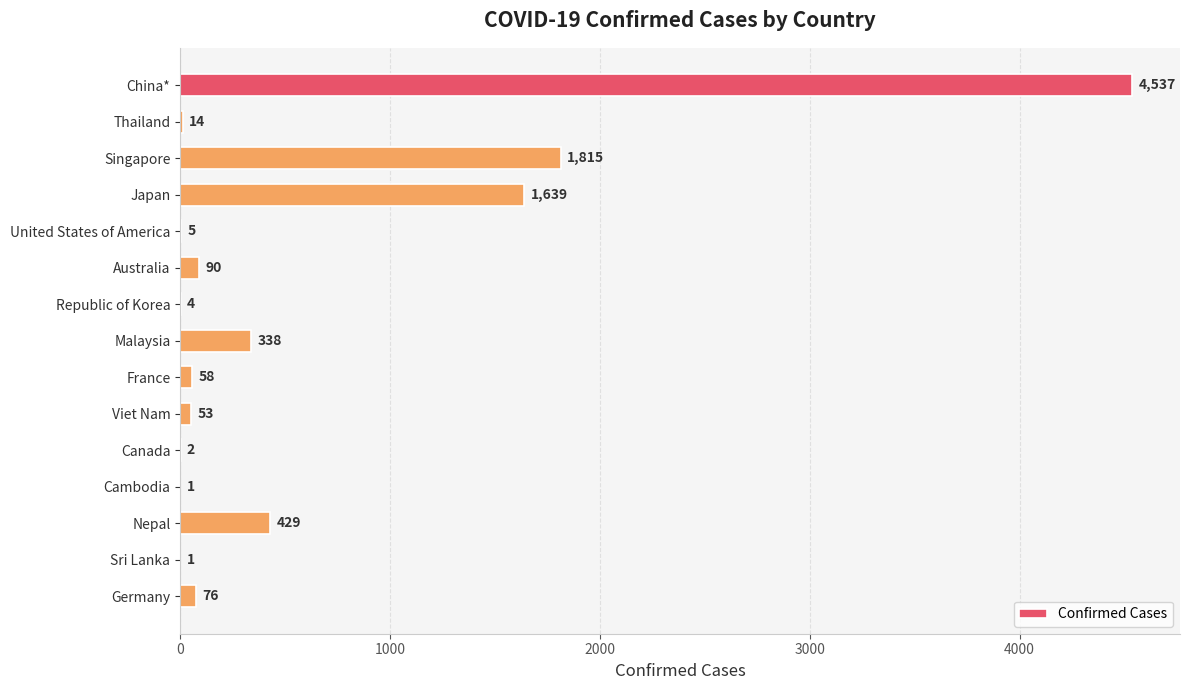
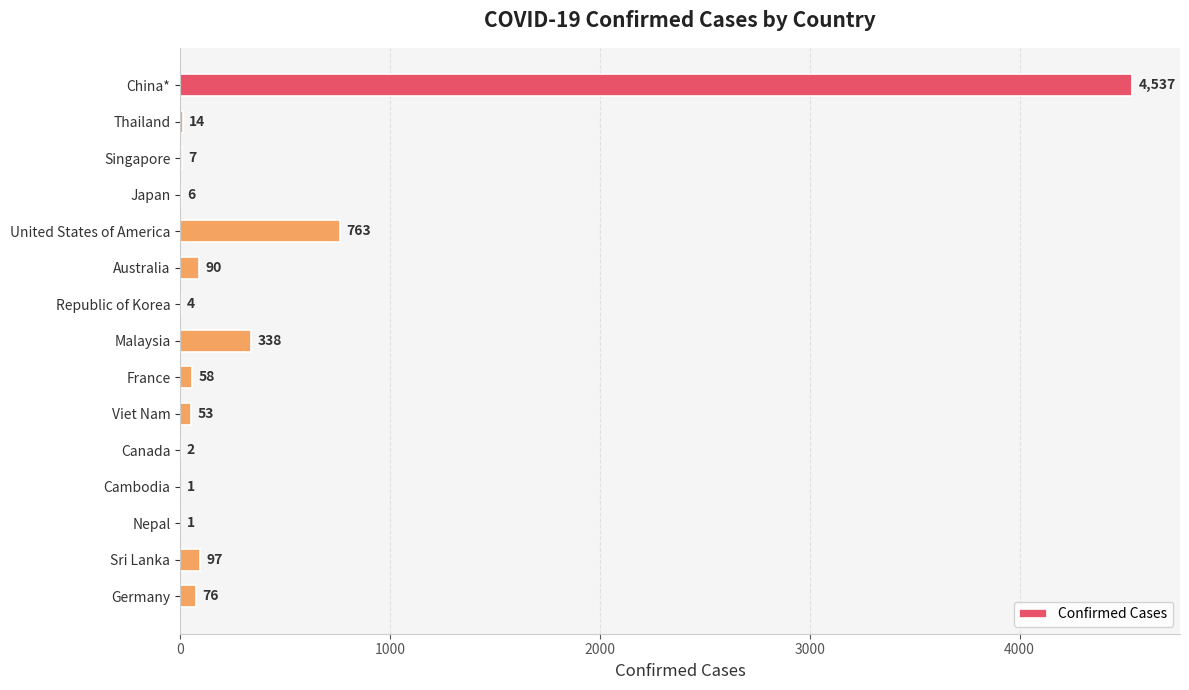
  {
    "China*": "4,537",
    "Thailand": "14",
-   "Singapore": "1,815",
-   "Japan": "1,639",
-   "United States of America": "5",
+   "Singapore": "7",
+   "Japan": "6",
+   "United States of America": "763",
    "Australia": "90",
    "Republic of Korea": "4",
    "Malaysia": "338",
    "France": "58",
    "Viet Nam": "53",
    "Canada": "2",
    "Cambodia": "1",
-   "Nepal": "429",
-   "Sri Lanka": "1",
+   "Nepal": "1",
+   "Sri Lanka": "97",
    "Germany": "76"
  }
